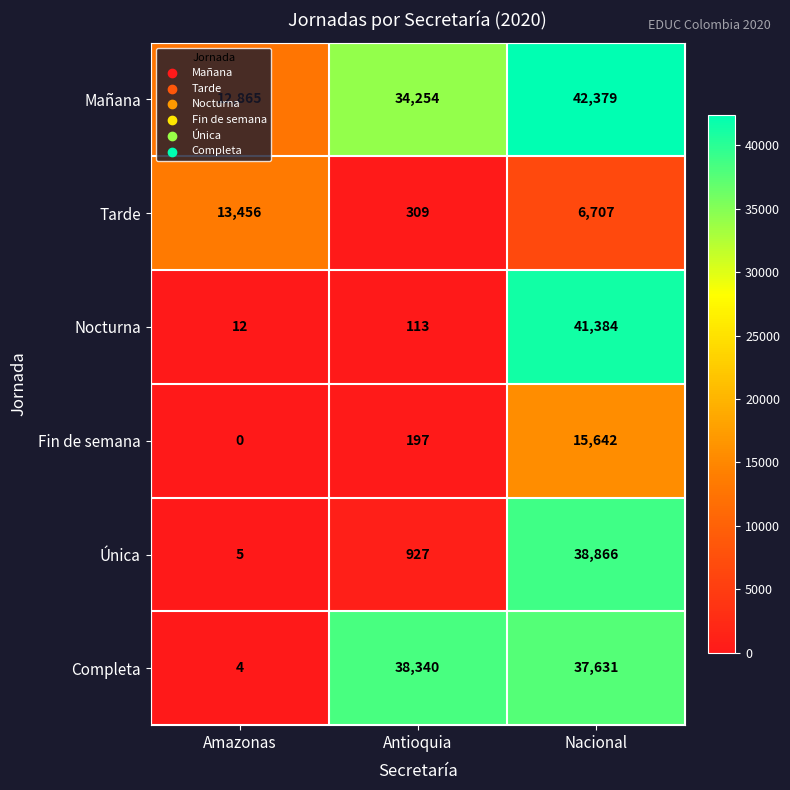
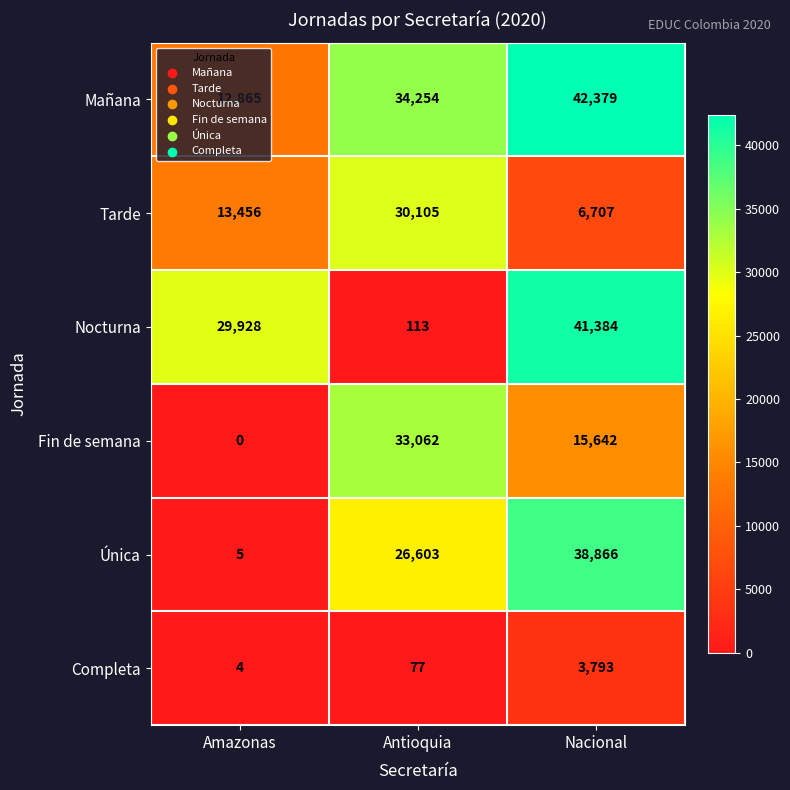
  {
    "Mañana": {
      "Antioquia": "34,254",
      "Nacional": "42,379"
    },
    "Tarde": {
      "Amazonas": "13,456",
-     "Antioquia": "309",
+     "Antioquia": "30,105",
      "Nacional": "6,707"
    },
    "Nocturna": {
-     "Amazonas": "12",
+     "Amazonas": "29,928",
      "Antioquia": "113",
      "Nacional": "41,384"
    },
    "Fin de semana": {
      "Amazonas": "0",
-     "Antioquia": "197",
+     "Antioquia": "33,062",
      "Nacional": "15,642"
    },
    "Única": {
      "Amazonas": "5",
-     "Antioquia": "927",
+     "Antioquia": "26,603",
      "Nacional": "38,866"
    },
    "Completa": {
      "Amazonas": "4",
-     "Antioquia": "38,340",
-     "Nacional": "37,631"
+     "Antioquia": "77",
+     "Nacional": "3,793"
    }
  }
